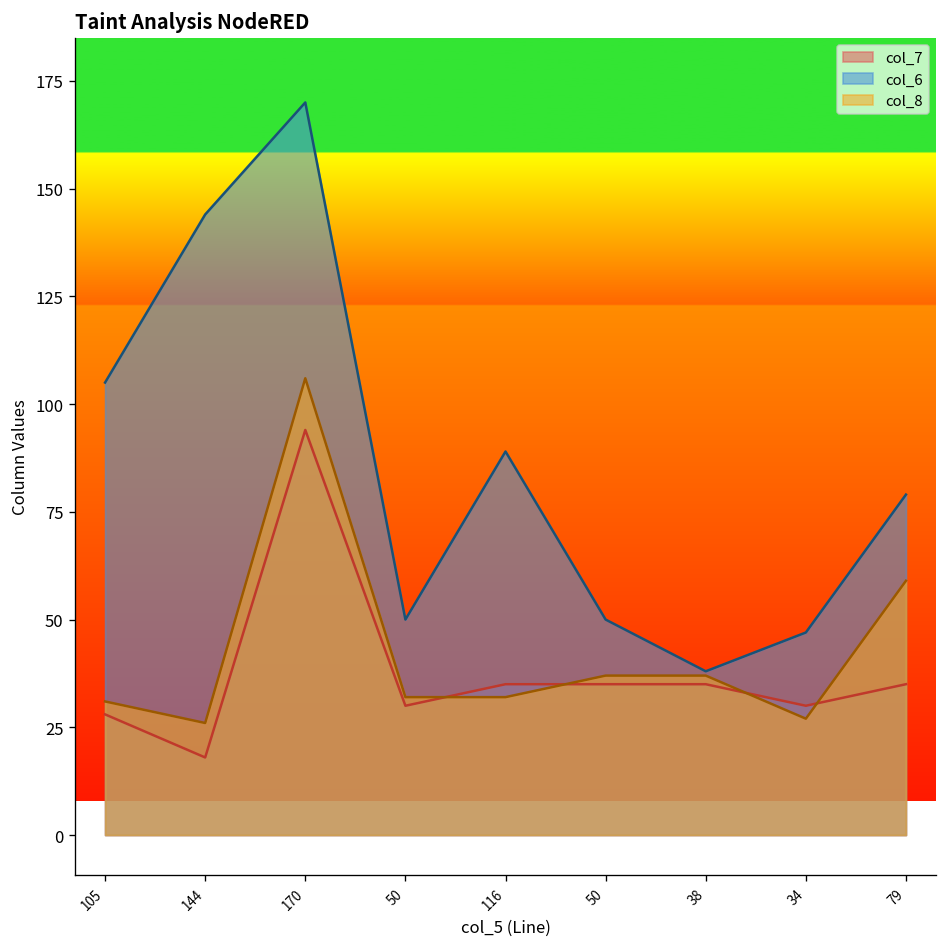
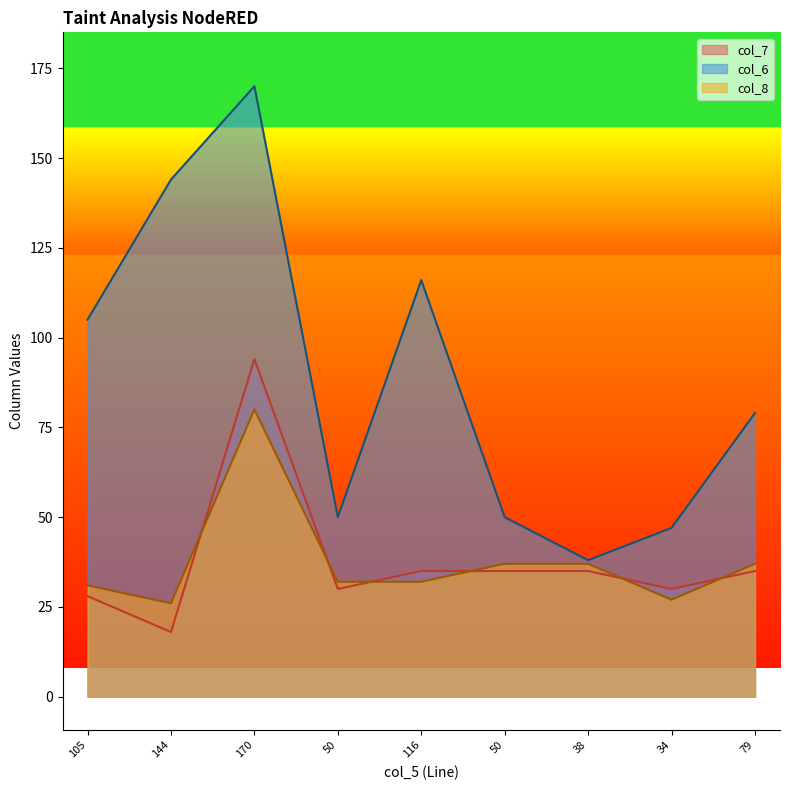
  {
    "col_7": {
      "105": 28,
      "144": 18,
      "170": 94,
      "116": 35,
      "38": 35,
      "34": 30,
      "79": 35
    },
    "col_6": {
      "105": 105,
      "144": 144,
      "170": 170,
-     "116": 89,
+     "116": 116,
      "38": 38,
      "34": 47,
      "79": 79
    },
    "col_8": {
      "105": 31,
      "144": 26,
-     "170": 106,
+     "170": 80,
      "116": 32,
      "38": 37,
      "34": 27,
-     "79": 59
+     "79": 37
    }
  }
